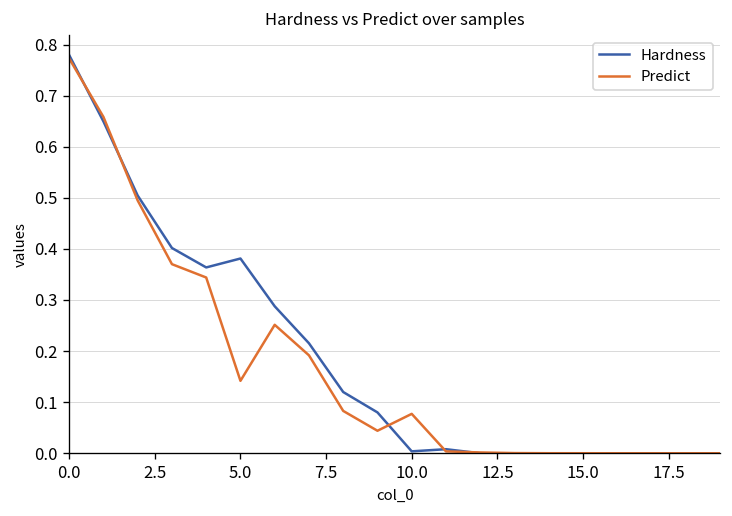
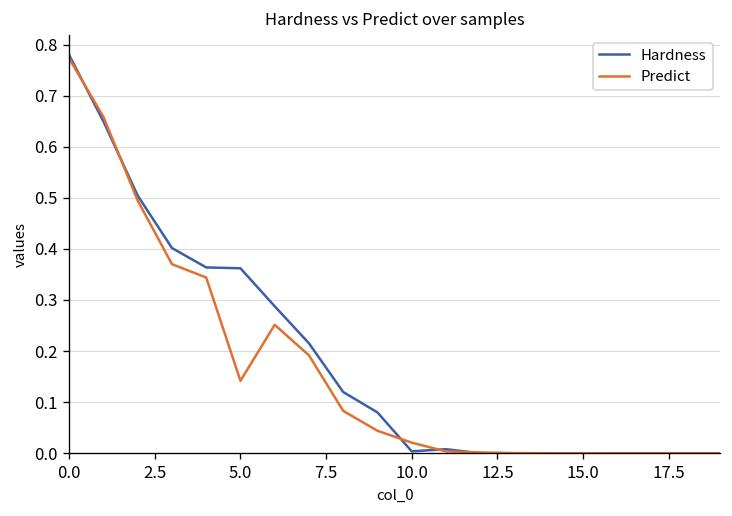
  {
    "Hardness": {
      "0.0": 0.78,
-     "5.0": 0.38,
+     "5.0": 0.36,
      "10.0": 0.00
    },
    "Predict": {
      "0.0": 0.77,
      "5.0": 0.14,
-     "10.0": 0.08
+     "10.0": 0.02
    }
  }
